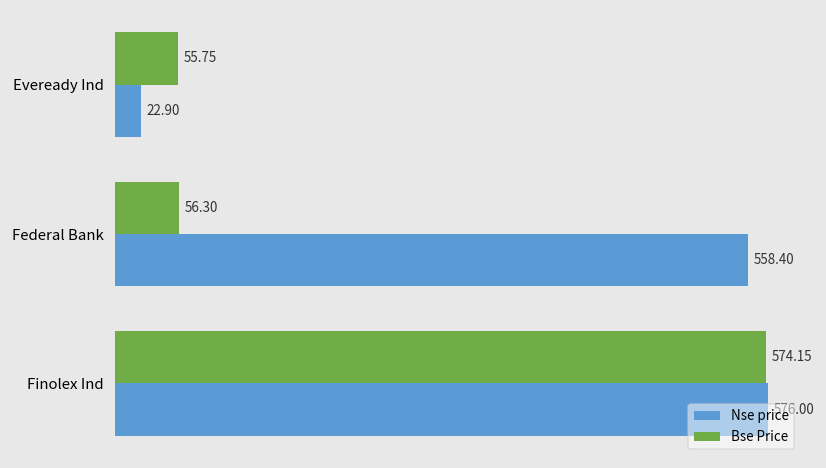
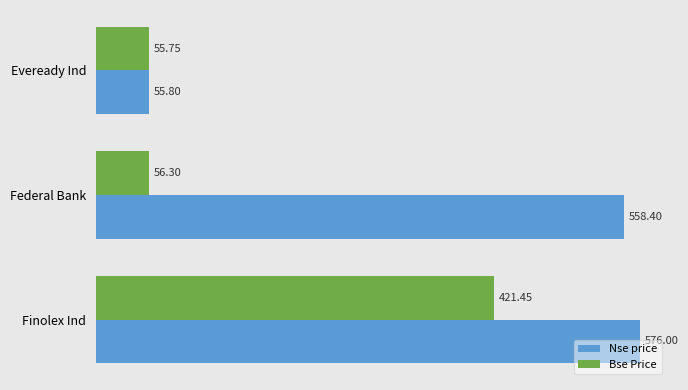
  {
    "Nse price": {
-     "Eveready Ind": 22.90,
+     "Eveready Ind": 55.80,
      "Federal Bank": 558.40
    },
    "Bse Price": {
      "Eveready Ind": 55.75,
      "Federal Bank": 56.30,
-     "Finolex Ind": 574.15
+     "Finolex Ind": 421.45
    }
  }
